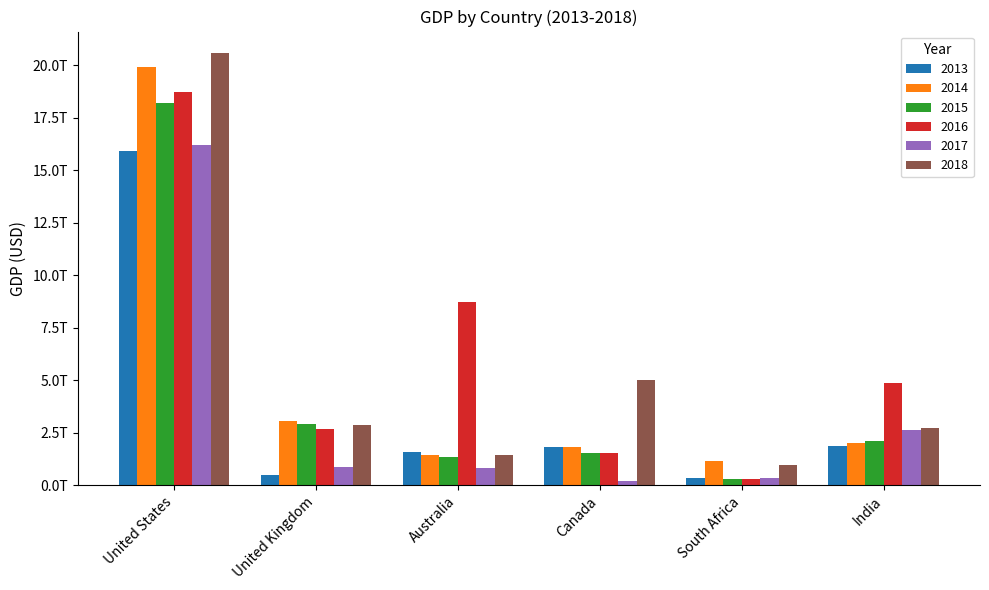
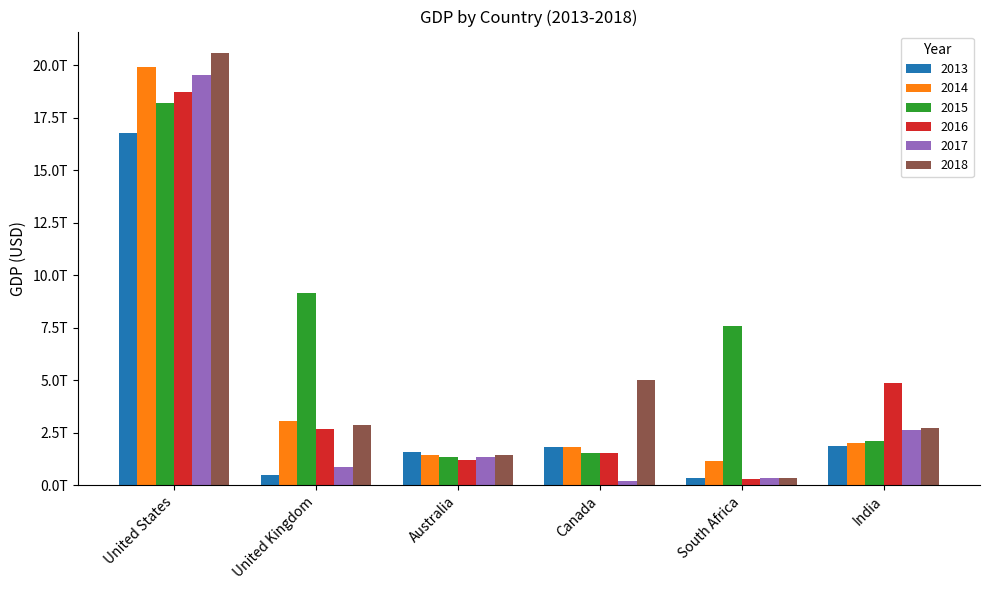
  {
    "2013": {
-     "United States": "15.9T",
+     "United States": "16.8T",
      "United Kingdom": "0.5T",
      "Australia": "1.6T",
      "Canada": "1.8T",
      "South Africa": "0.4T",
      "India": "1.9T"
    },
    "2014": {
      "United States": "19.9T",
      "United Kingdom": "3.1T",
      "Australia": "1.5T",
      "Canada": "1.8T",
      "South Africa": "1.2T",
      "India": "2.0T"
    },
    "2015": {
      "United States": "18.2T",
-     "United Kingdom": "2.9T",
+     "United Kingdom": "9.2T",
      "Australia": "1.4T",
      "Canada": "1.6T",
-     "South Africa": "0.3T",
+     "South Africa": "7.6T",
      "India": "2.1T"
    },
    "2016": {
      "United States": "18.7T",
      "United Kingdom": "2.7T",
-     "Australia": "8.7T",
+     "Australia": "1.2T",
      "Canada": "1.5T",
      "South Africa": "0.3T",
      "India": "4.9T"
    },
    "2017": {
-     "United States": "16.2T",
+     "United States": "19.5T",
      "United Kingdom": "0.9T",
-     "Australia": "0.8T",
+     "Australia": "1.3T",
      "Canada": "0.2T",
      "South Africa": "0.3T",
      "India": "2.7T"
    },
    "2018": {
      "United States": "20.6T",
      "United Kingdom": "2.9T",
      "Australia": "1.4T",
      "Canada": "5.0T",
-     "South Africa": "1.0T",
+     "South Africa": "0.4T",
      "India": "2.7T"
    }
  }
